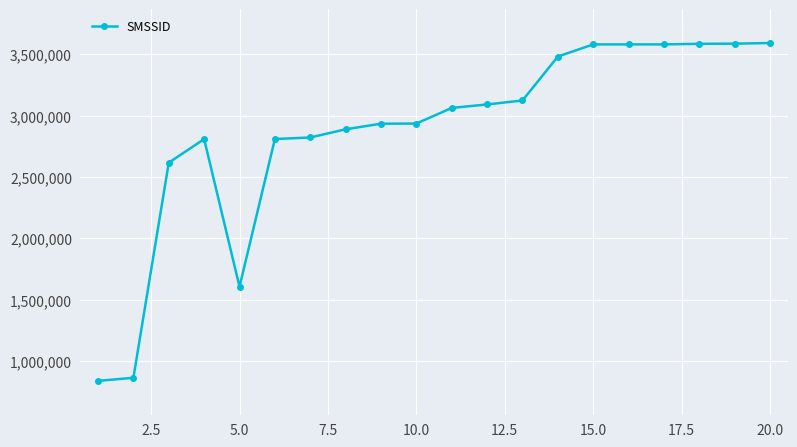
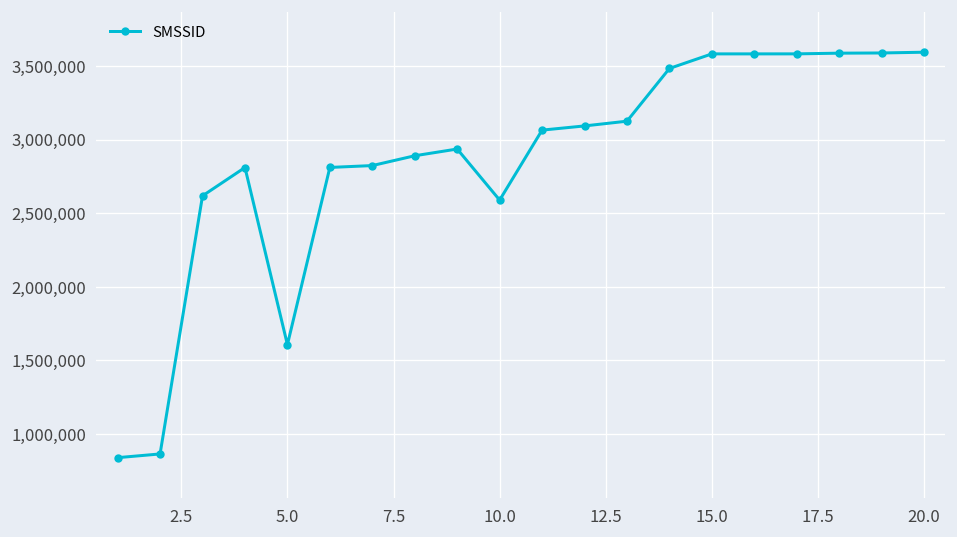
  {
    "5.0": "1,610,000",
-   "10.0": "2,940,000",
+   "10.0": "2,590,000",
    "15.0": "3,580,000",
    "20.0": "3,590,000"
  }
